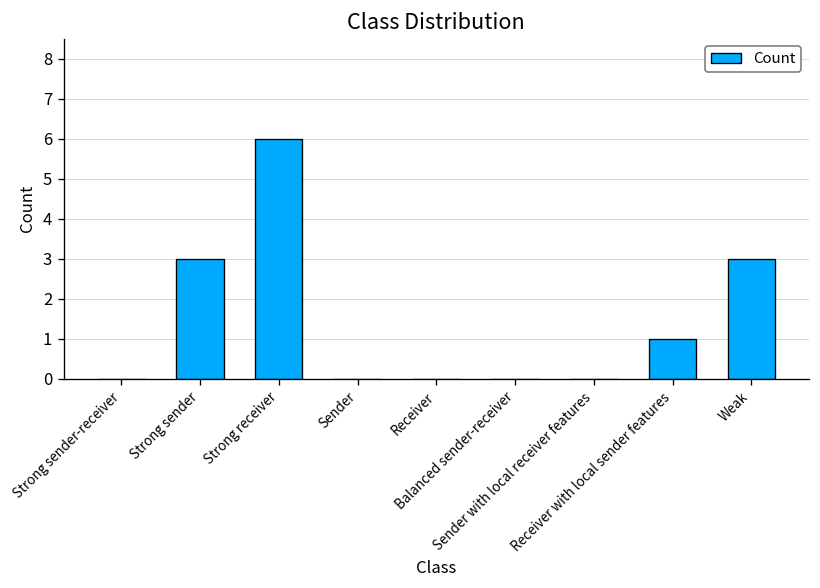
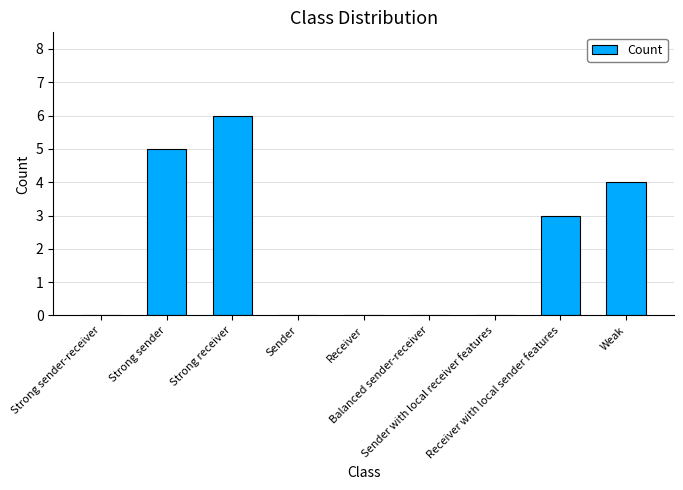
  {
    "Strong sender-receiver": 0,
-   "Strong sender": 3,
+   "Strong sender": 5,
    "Strong receiver": 6,
    "Sender": 0,
    "Receiver": 0,
    "Balanced sender-receiver": 0,
    "Sender with local receiver features": 0,
-   "Receiver with local sender features": 1,
-   "Weak": 3
+   "Receiver with local sender features": 3,
+   "Weak": 4
  }
